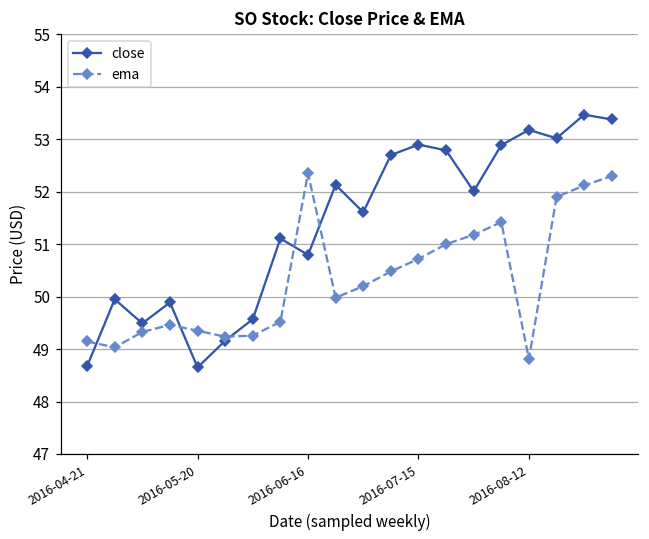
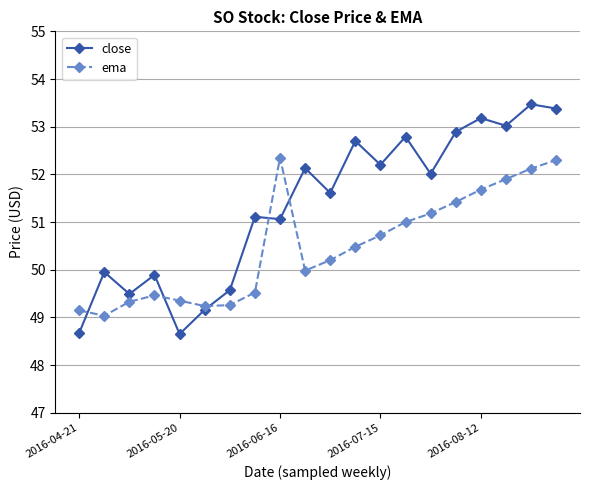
  {
    "close": {
      "2016-04-21": 48.7,
      "2016-05-20": 48.7,
-     "2016-06-16": 50.8,
-     "2016-07-15": 52.9,
+     "2016-06-16": 51.1,
+     "2016-07-15": 52.2,
      "2016-08-12": 53.2
    },
    "ema": {
      "2016-04-21": 49.1,
      "2016-05-20": 49.4,
      "2016-06-16": 52.4,
      "2016-07-15": 50.7,
-     "2016-08-12": 48.8
+     "2016-08-12": 51.7
    }
  }
